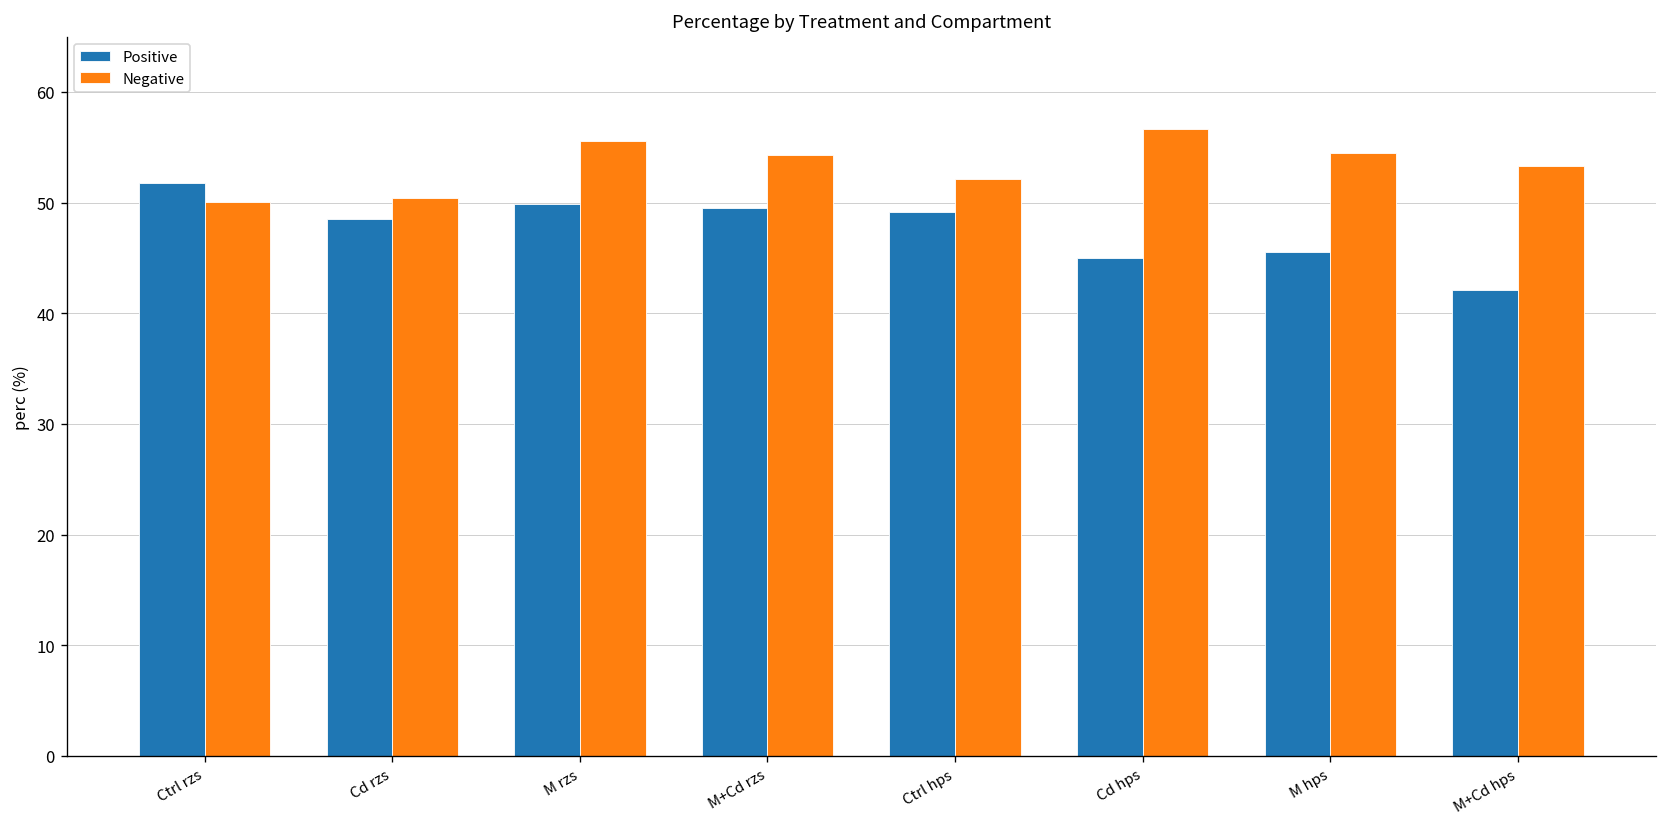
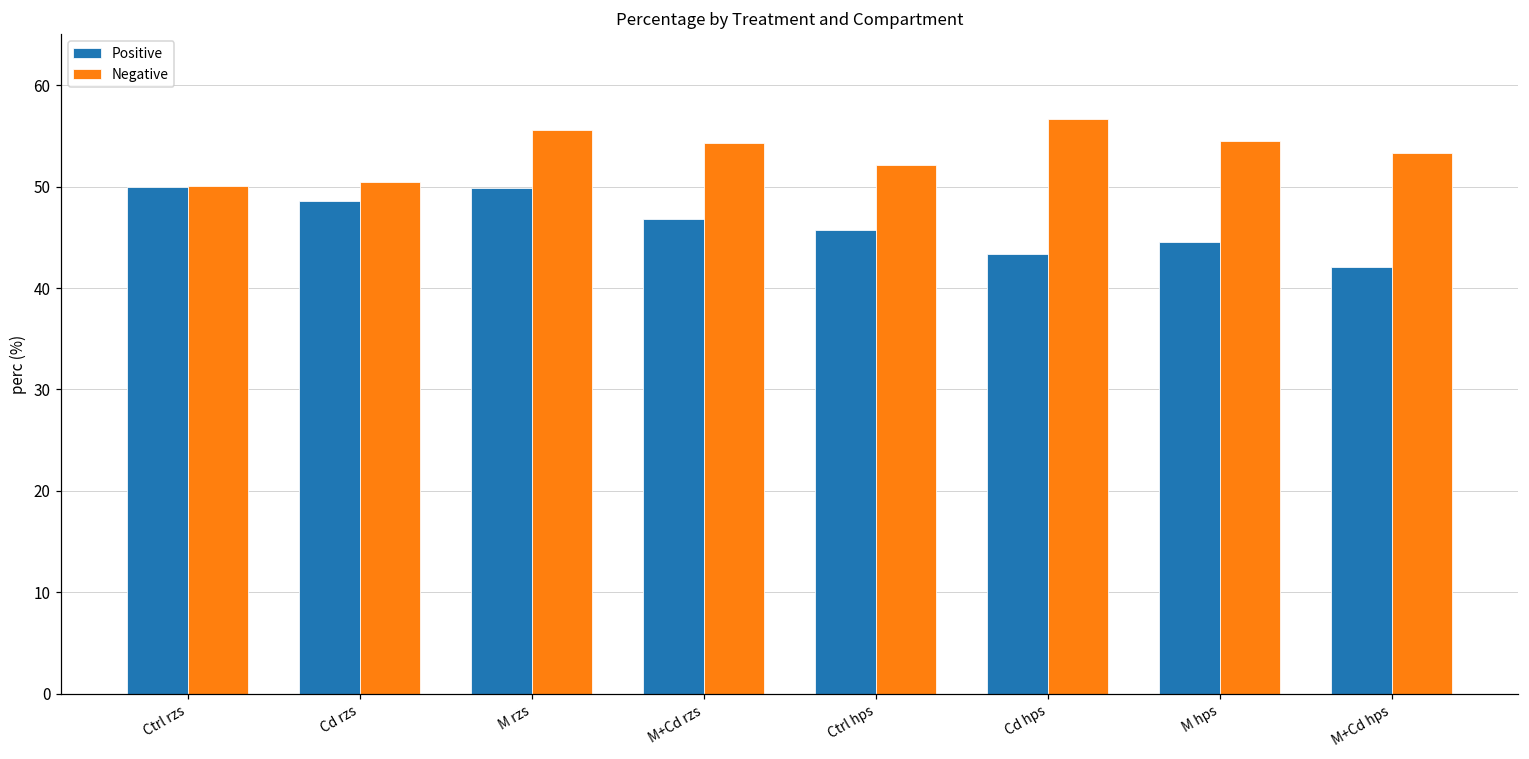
  {
    "Positive": {
-     "Ctrl rzs": 52,
+     "Ctrl rzs": 50,
      "Cd rzs": 49,
      "M rzs": 50,
-     "M+Cd rzs": 50,
-     "Ctrl hps": 49,
-     "Cd hps": 45,
-     "M hps": 46,
+     "M+Cd rzs": 47,
+     "Ctrl hps": 46,
+     "Cd hps": 43,
+     "M hps": 45,
      "M+Cd hps": 42
    },
    "Negative": {
      "Ctrl rzs": 50,
      "Cd rzs": 50,
      "M rzs": 56,
      "M+Cd rzs": 54,
      "Ctrl hps": 52,
      "Cd hps": 57,
      "M hps": 54,
      "M+Cd hps": 53
    }
  }
